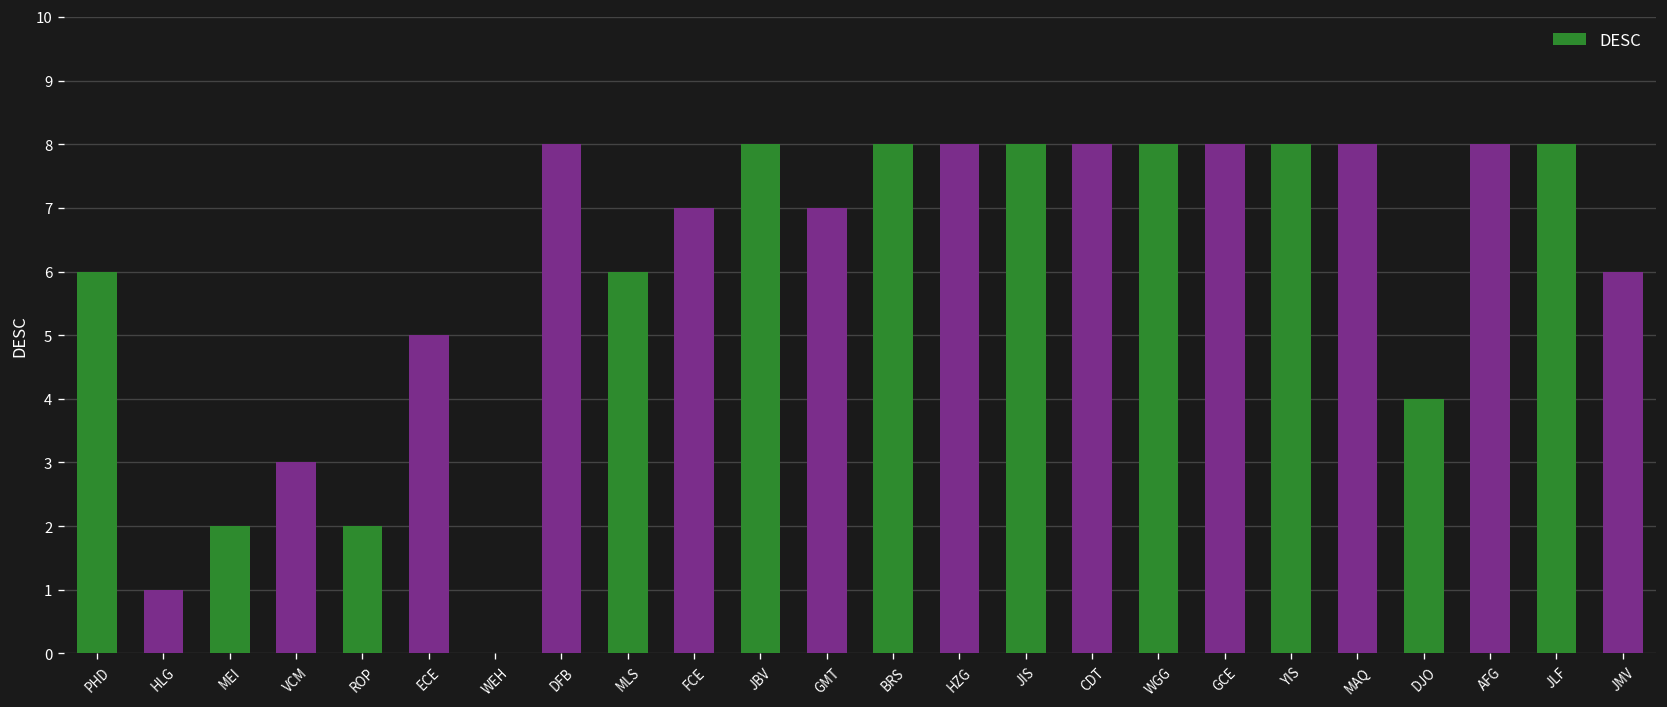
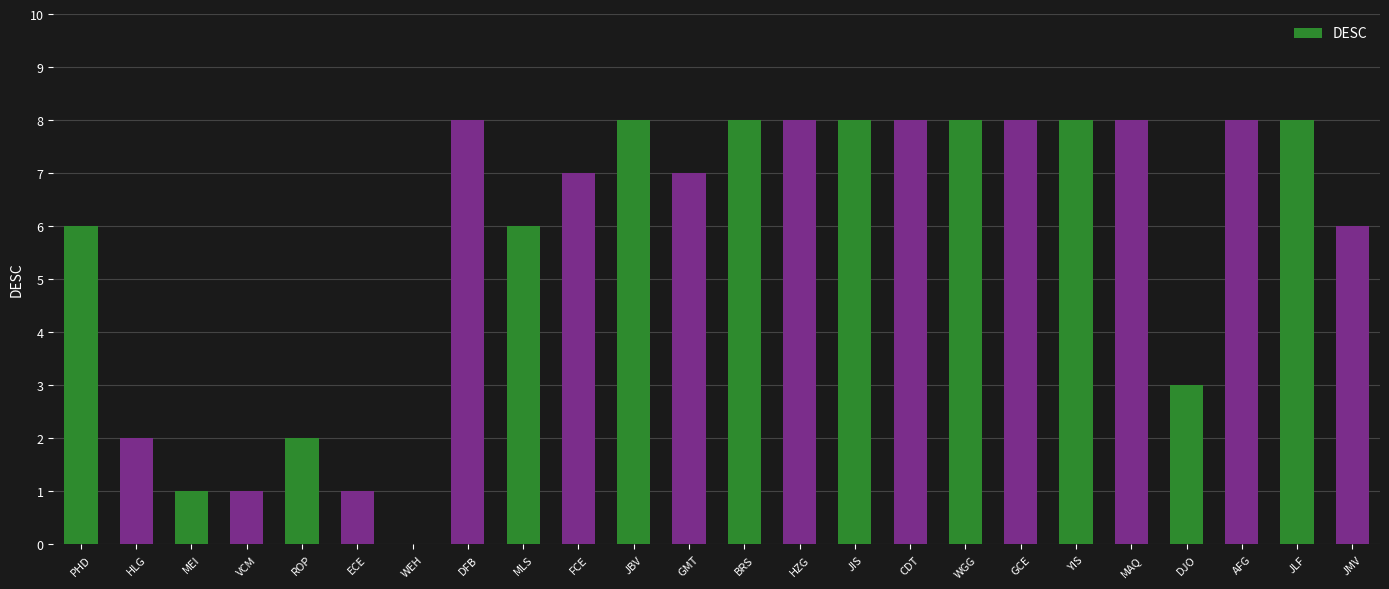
  {
    "PHD": 6,
-   "HLG": 1,
-   "MEI": 2,
-   "VCM": 3,
+   "HLG": 2,
+   "MEI": 1,
+   "VCM": 1,
    "ROP": 2,
-   "ECE": 5,
+   "ECE": 1,
    "WEH": 0,
    "DFB": 8,
    "MLS": 6,
    "FCE": 7,
    "JBV": 8,
    "GMT": 7,
    "BRS": 8,
    "HZG": 8,
    "JIS": 8,
    "CDT": 8,
    "WGG": 8,
    "GCE": 8,
    "YIS": 8,
    "MAQ": 8,
-   "DJO": 4,
+   "DJO": 3,
    "AFG": 8,
    "JLF": 8,
    "JMV": 6
  }
